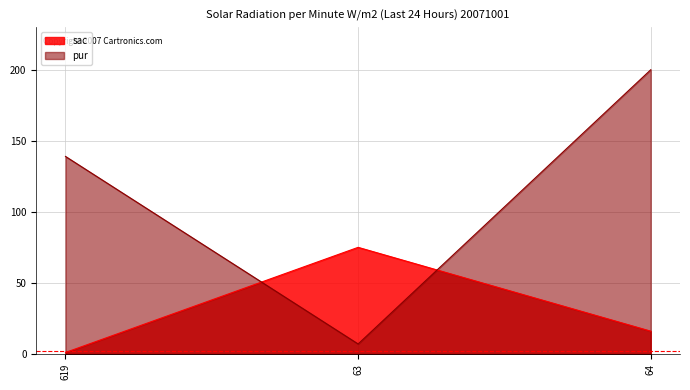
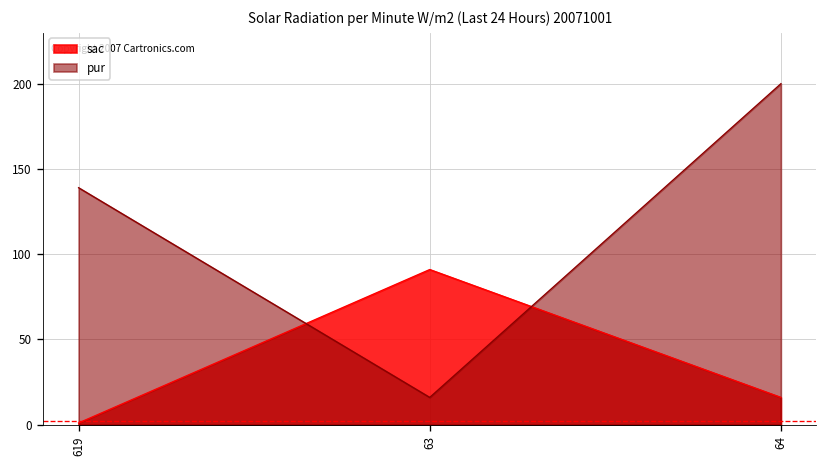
  {
    "sac": {
      "619": 1,
-     "63": 75,
+     "63": 91,
      "64": 16
    },
    "pur": {
      "619": 139,
-     "63": 7,
+     "63": 16,
      "64": 200
    }
  }
